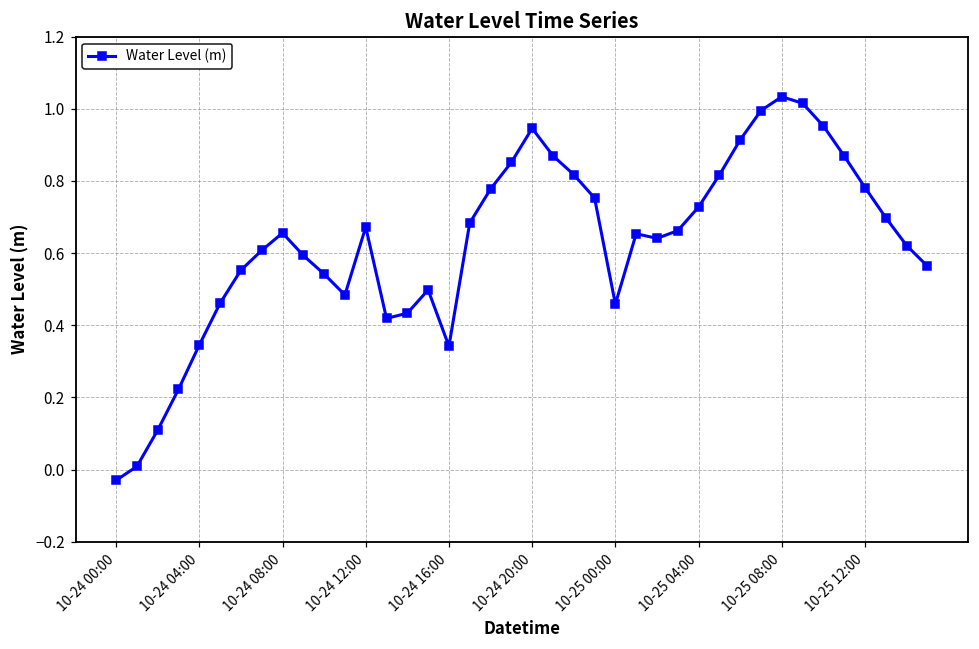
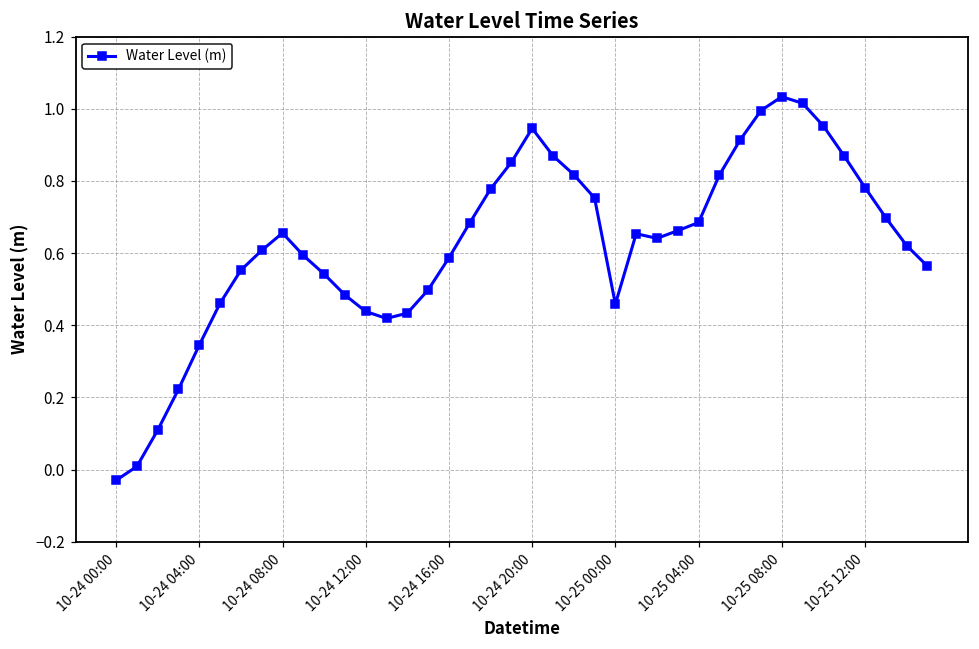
  {
    "10-24 00:00": -0.03,
    "10-24 04:00": 0.35,
    "10-24 08:00": 0.66,
-   "10-24 12:00": 0.67,
-   "10-24 16:00": 0.34,
+   "10-24 12:00": 0.44,
+   "10-24 16:00": 0.59,
    "10-24 20:00": 0.95,
    "10-25 00:00": 0.46,
-   "10-25 04:00": 0.73,
+   "10-25 04:00": 0.68,
    "10-25 08:00": 1.03,
    "10-25 12:00": 0.78
  }
